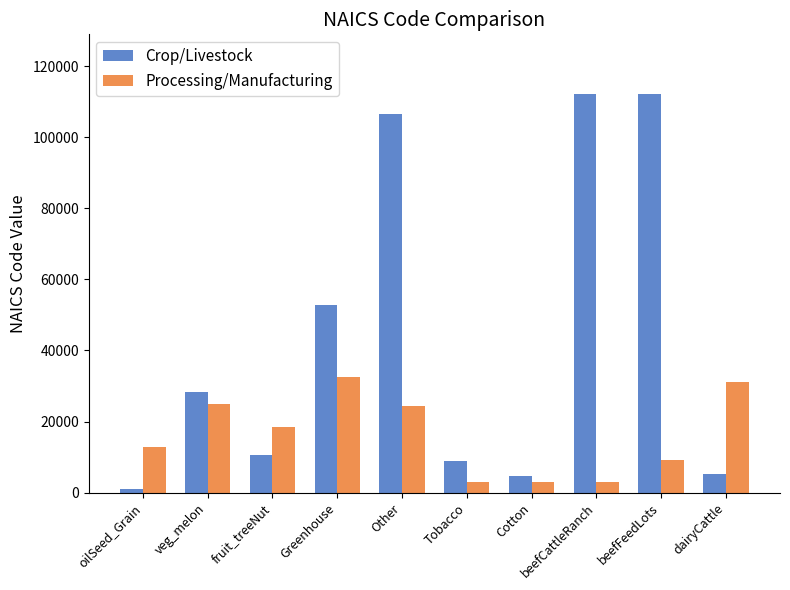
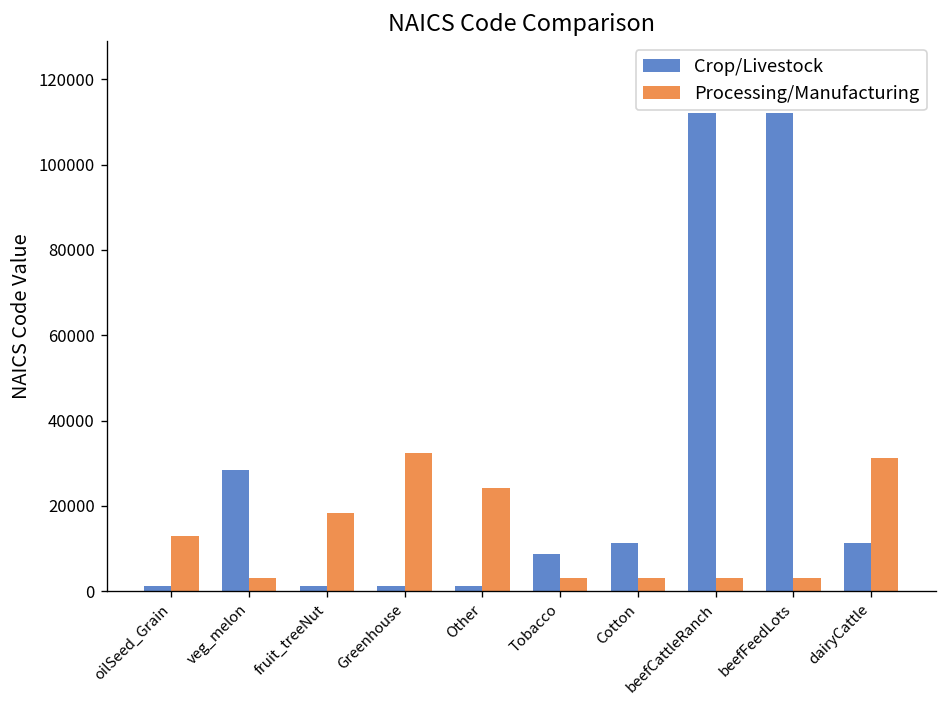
  {
    "Crop/Livestock": {
      "oilSeed_Grain": 1000,
      "veg_melon": 28000,
-     "fruit_treeNut": 11000,
-     "Greenhouse": 53000,
-     "Other": 106000,
+     "fruit_treeNut": 1000,
+     "Greenhouse": 1000,
+     "Other": 1000,
      "Tobacco": 9000,
-     "Cotton": 5000,
+     "Cotton": 11000,
      "beefCattleRanch": 112000,
      "beefFeedLots": 112000,
-     "dairyCattle": 5000
+     "dairyCattle": 11000
    },
    "Processing/Manufacturing": {
      "oilSeed_Grain": 13000,
-     "veg_melon": 25000,
+     "veg_melon": 3000,
      "fruit_treeNut": 18000,
      "Greenhouse": 32000,
      "Other": 24000,
      "Tobacco": 3000,
      "Cotton": 3000,
      "beefCattleRanch": 3000,
-     "beefFeedLots": 9000,
+     "beefFeedLots": 3000,
      "dairyCattle": 31000
    }
  }
